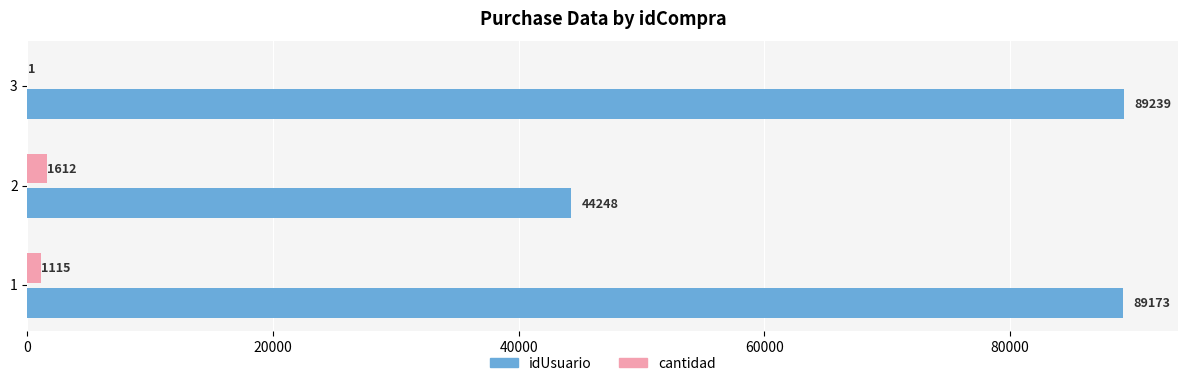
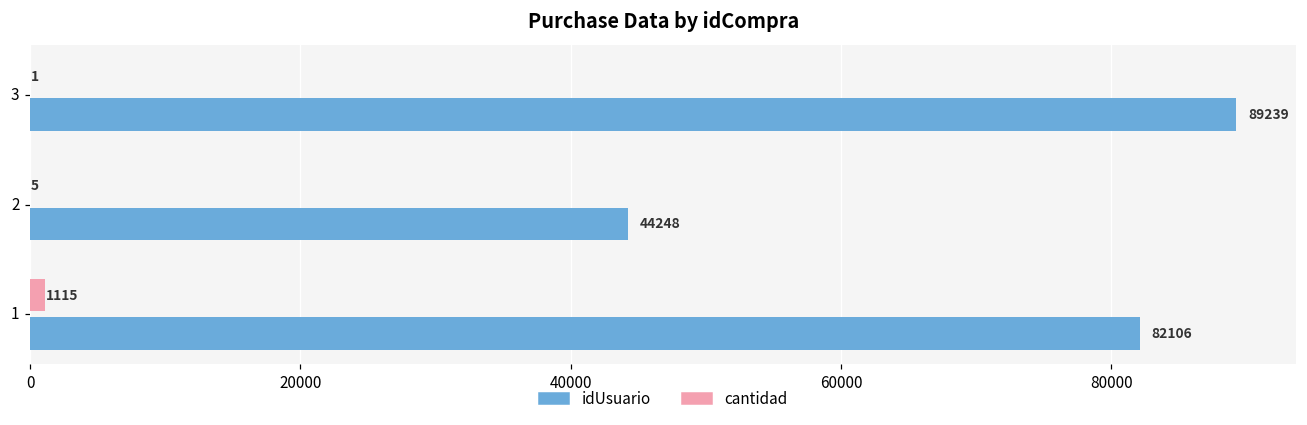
  {
    "idUsuario": {
      "3": 89239,
      "2": 44248,
-     "1": 89173
+     "1": 82106
    },
    "cantidad": {
      "3": 1,
-     "2": 1612,
+     "2": 5,
      "1": 1115
    }
  }
